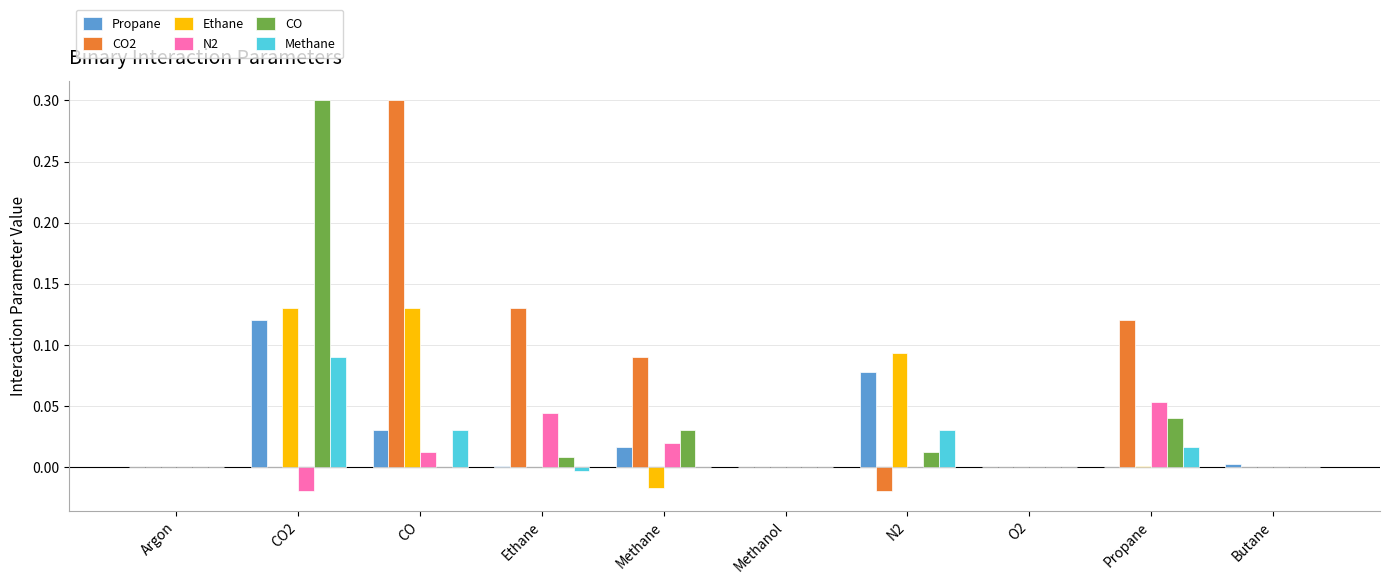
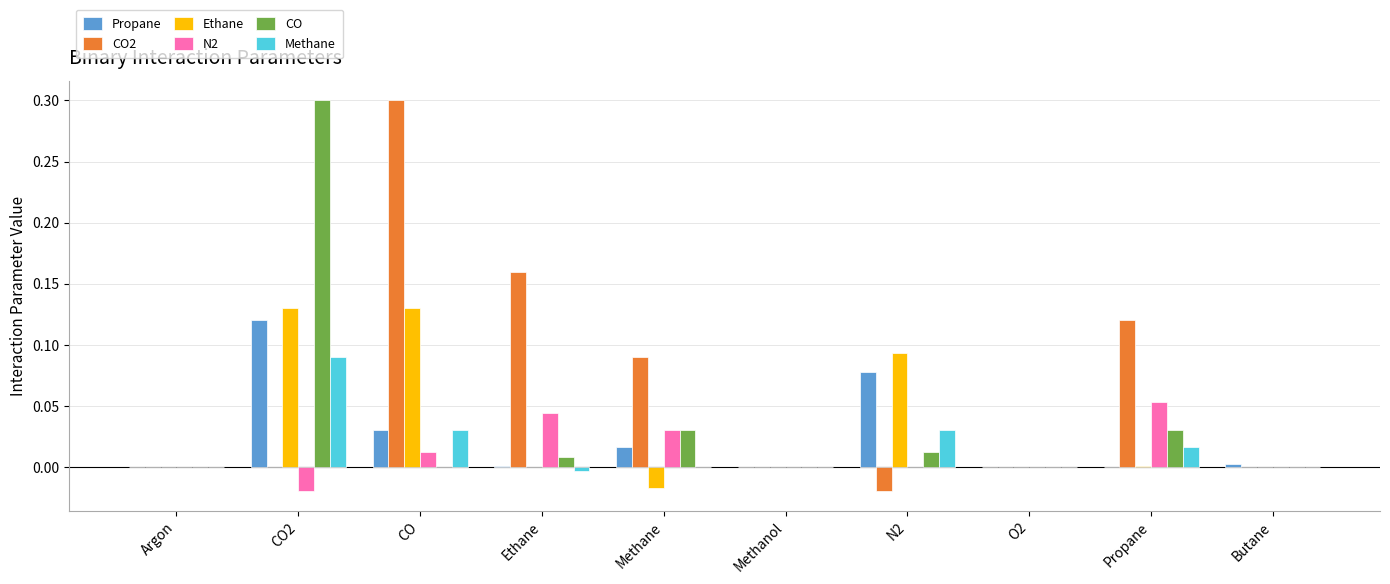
  {
    "CO2": {
      "Argon": 0.00,
      "CO2": 0.00,
      "CO": 0.30,
-     "Ethane": 0.13,
+     "Ethane": 0.16,
      "Methane": 0.09,
      "Methanol": 0.00,
      "N2": -0.02,
      "O2": 0.00,
      "Propane": 0.12,
      "Butane": 0.00
    },
    "Ethane": {
      "Argon": 0.00,
      "CO2": 0.13,
      "CO": 0.13,
      "Ethane": 0.00,
      "Methane": -0.017,
      "Methanol": 0.00,
      "N2": 0.093,
      "O2": 0.00,
      "Butane": 0.00
    },
    "N2": {
      "Argon": 0.00,
      "CO2": -0.02,
      "CO": 0.01,
      "Ethane": 0.044,
-     "Methane": 0.02,
+     "Methane": 0.03,
      "Methanol": 0.00,
      "N2": 0.00,
      "O2": 0.00,
      "Propane": 0.053,
      "Butane": 0.00
    },
    "CO": {
      "Argon": 0.00,
      "CO2": 0.30,
      "CO": 0.00,
      "Ethane": 0.01,
      "Methane": 0.03,
      "Methanol": 0.00,
      "N2": 0.01,
      "O2": 0.00,
-     "Propane": 0.04,
+     "Propane": 0.03,
      "Butane": 0.00
    }
  }
